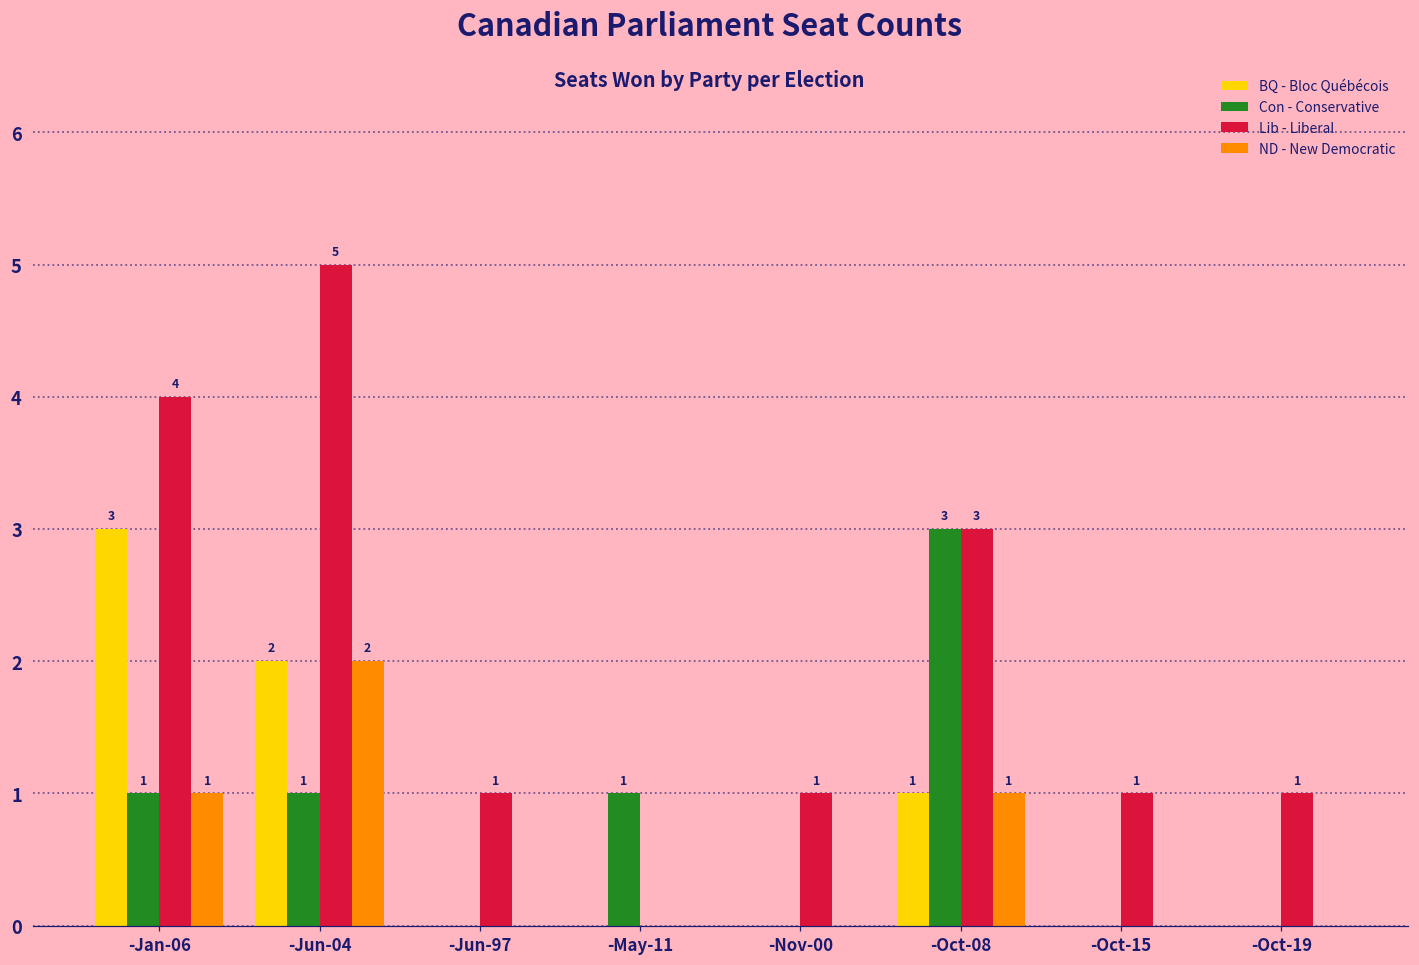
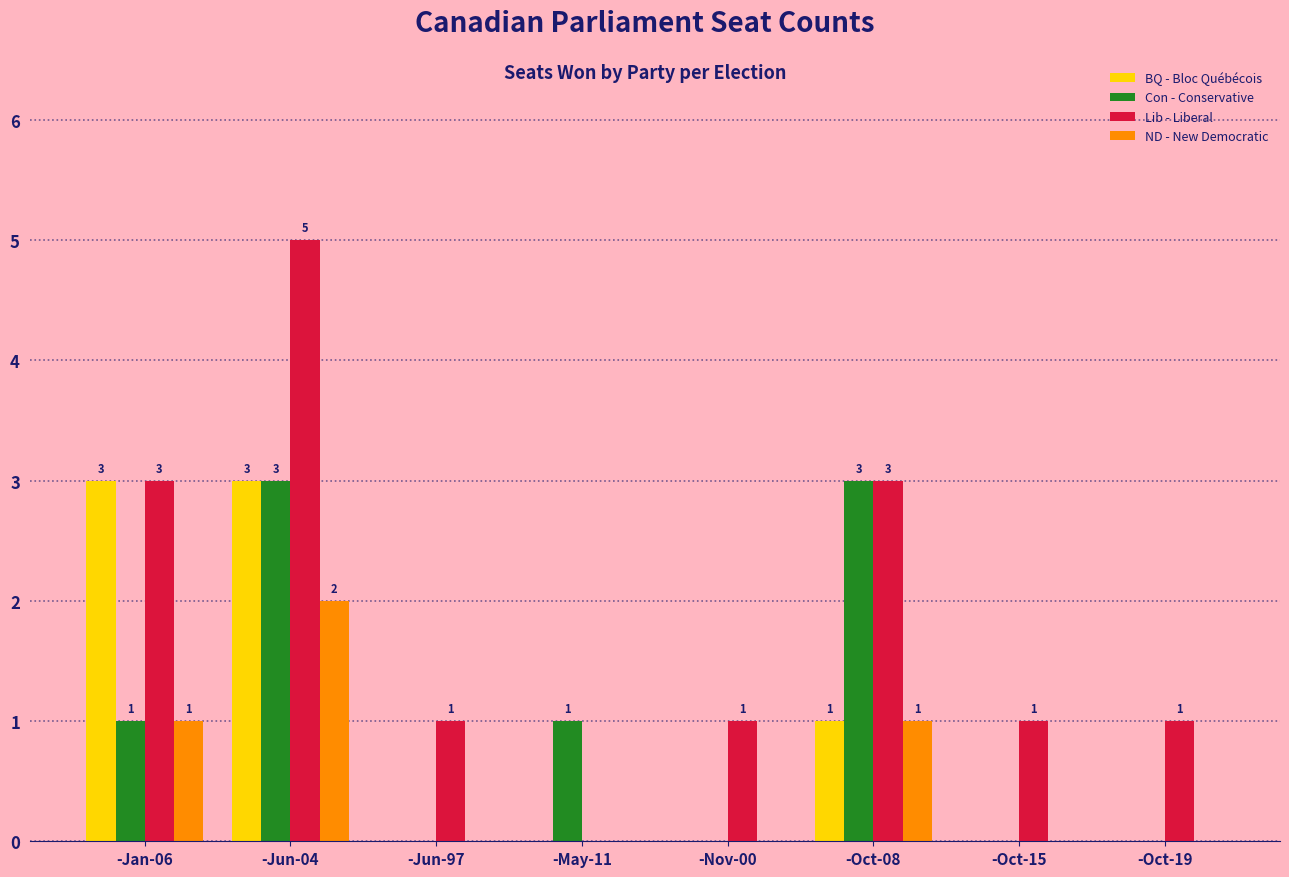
  {
    "BQ - Bloc Québécois": {
      "-Jan-06": 3,
-     "-Jun-04": 2,
+     "-Jun-04": 3,
      "-Oct-08": 1
    },
    "Con - Conservative": {
      "-Jan-06": 1,
-     "-Jun-04": 1,
+     "-Jun-04": 3,
      "-May-11": 1,
      "-Oct-08": 3
    },
    "Lib - Liberal": {
-     "-Jan-06": 4,
+     "-Jan-06": 3,
      "-Jun-04": 5,
      "-Jun-97": 1,
      "-Nov-00": 1,
      "-Oct-08": 3,
      "-Oct-15": 1,
      "-Oct-19": 1
    },
    "ND - New Democratic": {
      "-Jan-06": 1,
      "-Jun-04": 2,
      "-Oct-08": 1
    }
  }
